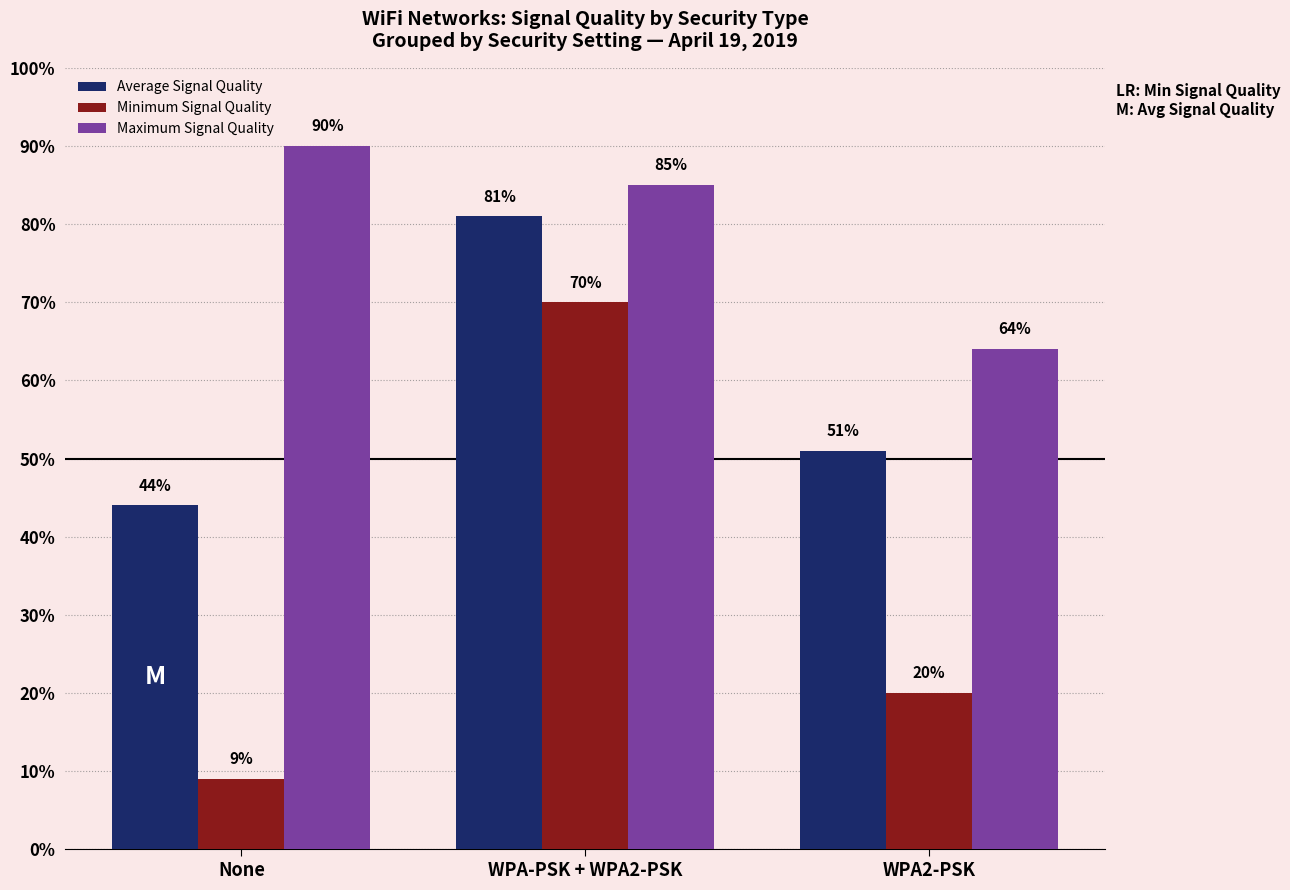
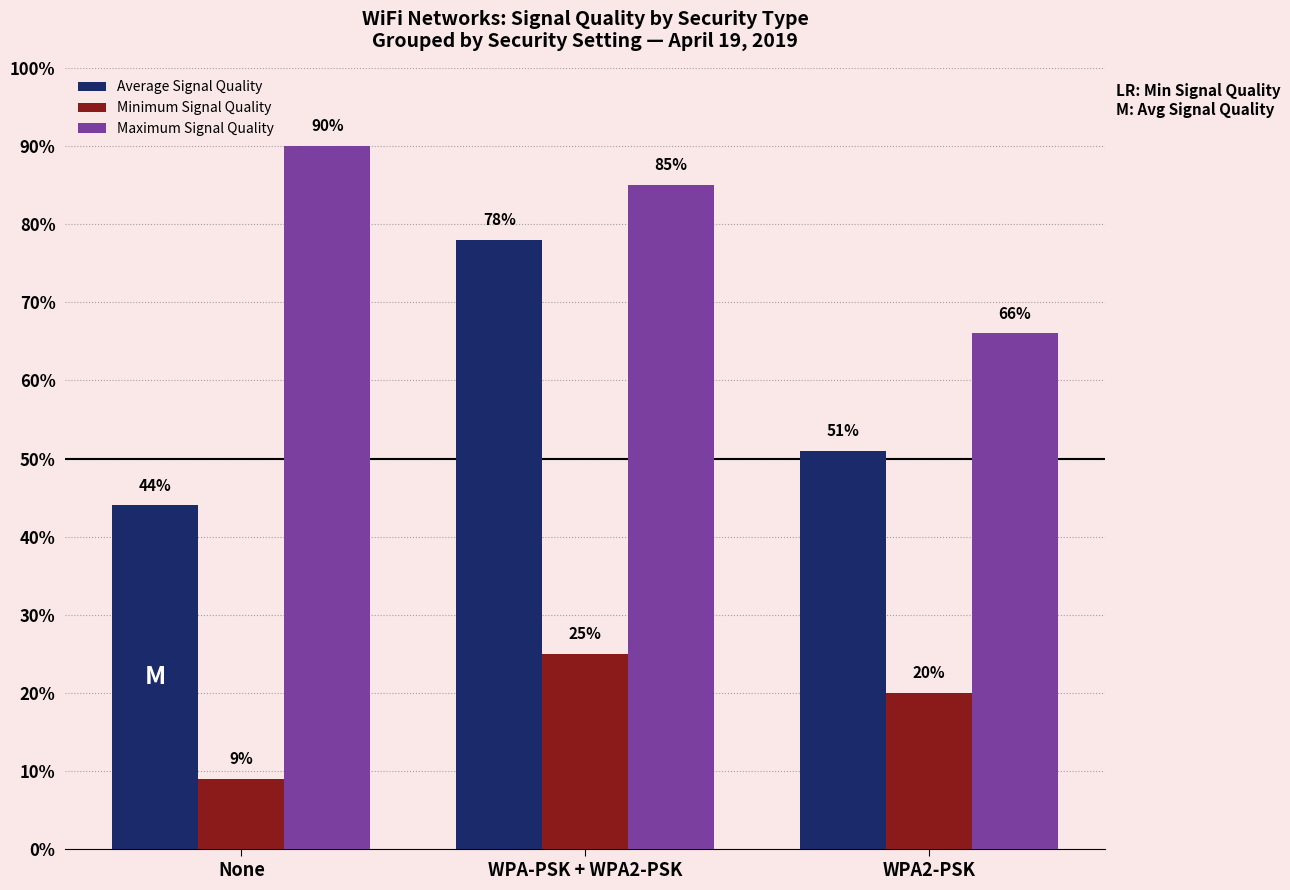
  {
    "Average Signal Quality": {
      "None": "44%",
-     "WPA-PSK + WPA2-PSK": "81%",
+     "WPA-PSK + WPA2-PSK": "78%",
      "WPA2-PSK": "51%"
    },
    "Minimum Signal Quality": {
      "None": "9%",
-     "WPA-PSK + WPA2-PSK": "70%",
+     "WPA-PSK + WPA2-PSK": "25%",
      "WPA2-PSK": "20%"
    },
    "Maximum Signal Quality": {
      "None": "90%",
      "WPA-PSK + WPA2-PSK": "85%",
-     "WPA2-PSK": "64%"
+     "WPA2-PSK": "66%"
    }
  }
